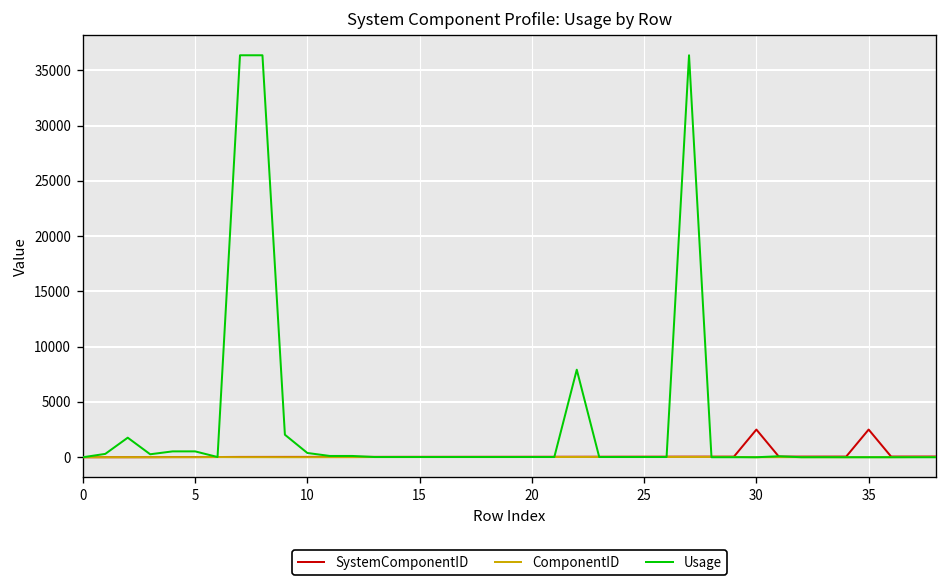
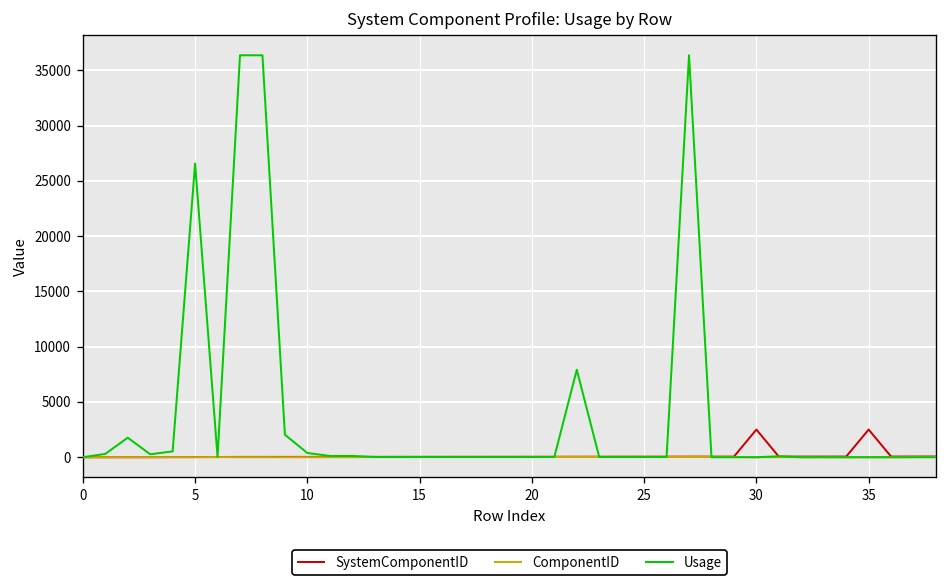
  {
    "SystemComponentID": {
      "30": 3000,
      "35": 3000
    },
    "Usage": {
-     "5": 1000,
+     "5": 27000,
      "10": 0
    }
  }
